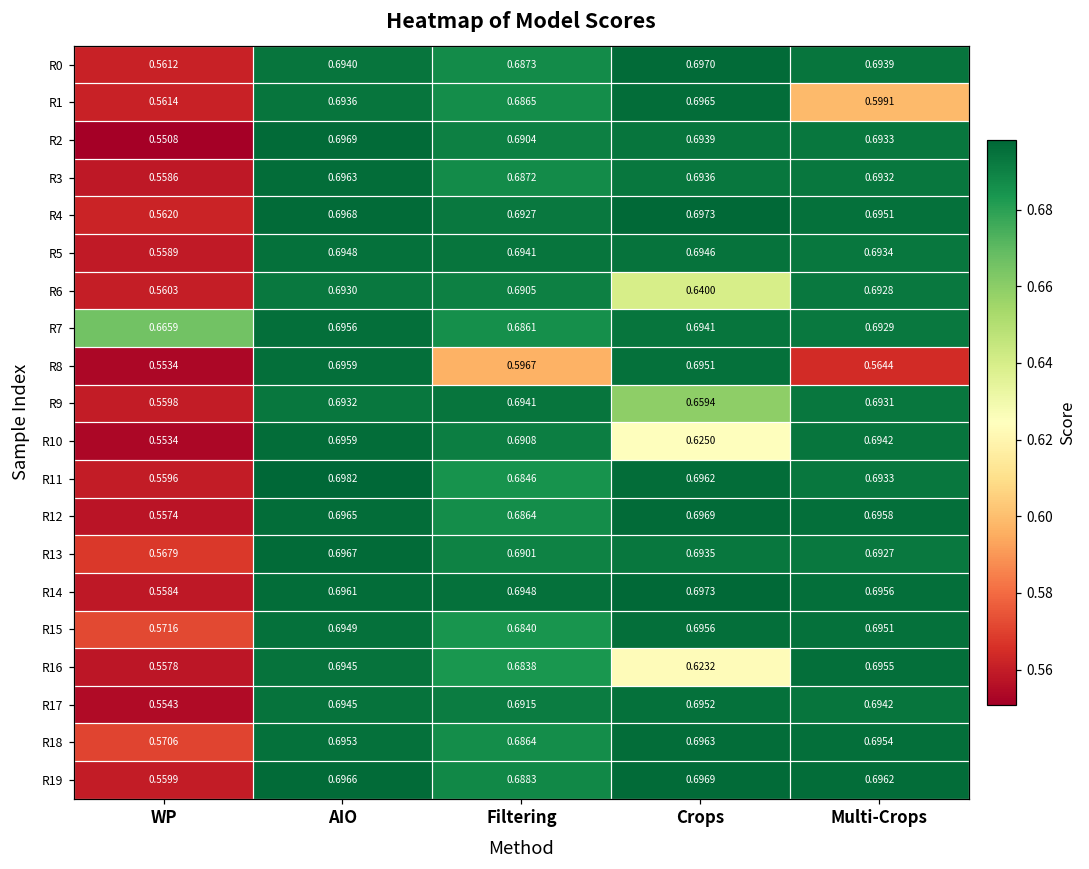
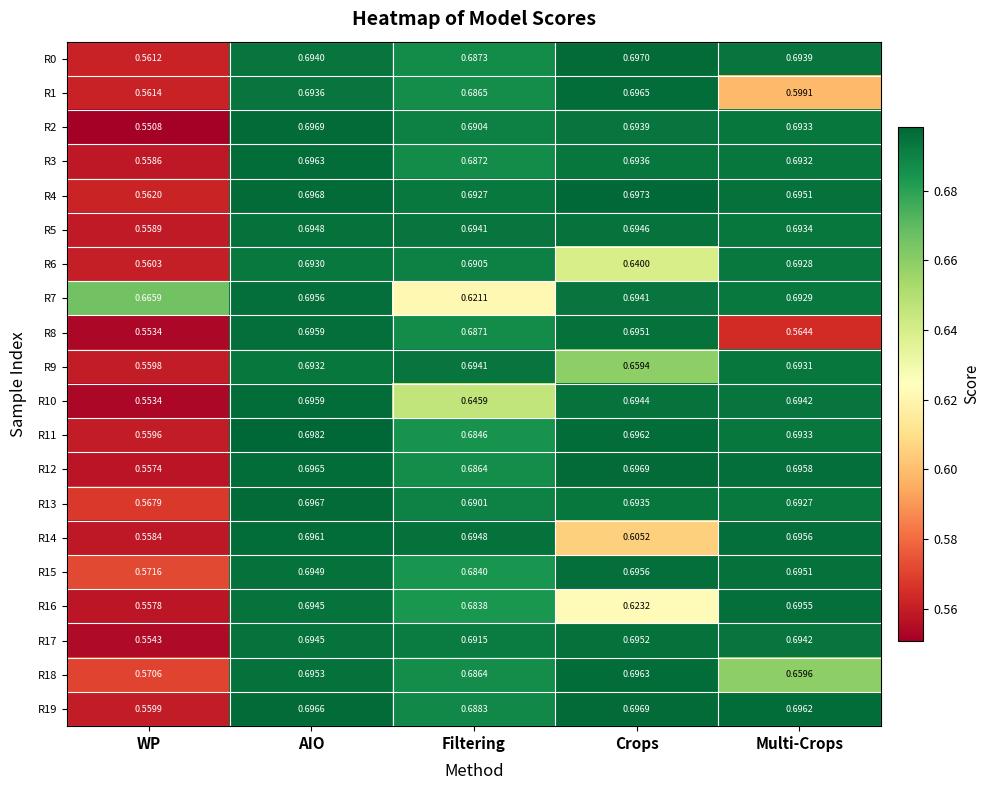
  {
    "R0": {
      "WP": 0.5612,
      "AIO": 0.6940,
      "Filtering": 0.6873,
      "Crops": 0.6970,
      "Multi-Crops": 0.6939
    },
    "R1": {
      "WP": 0.5614,
      "AIO": 0.6936,
      "Filtering": 0.6865,
      "Crops": 0.6965,
      "Multi-Crops": 0.5991
    },
    "R2": {
      "WP": 0.5508,
      "AIO": 0.6969,
      "Filtering": 0.6904,
      "Crops": 0.6939,
      "Multi-Crops": 0.6933
    },
    "R3": {
      "WP": 0.5586,
      "AIO": 0.6963,
      "Filtering": 0.6872,
      "Crops": 0.6936,
      "Multi-Crops": 0.6932
    },
    "R4": {
      "WP": 0.5620,
      "AIO": 0.6968,
      "Filtering": 0.6927,
      "Crops": 0.6973,
      "Multi-Crops": 0.6951
    },
    "R5": {
      "WP": 0.5589,
      "AIO": 0.6948,
      "Filtering": 0.6941,
      "Crops": 0.6946,
      "Multi-Crops": 0.6934
    },
    "R6": {
      "WP": 0.5603,
      "AIO": 0.6930,
      "Filtering": 0.6905,
      "Crops": 0.6400,
      "Multi-Crops": 0.6928
    },
    "R7": {
      "WP": 0.6659,
      "AIO": 0.6956,
-     "Filtering": 0.6861,
+     "Filtering": 0.6211,
      "Crops": 0.6941,
      "Multi-Crops": 0.6929
    },
    "R8": {
      "WP": 0.5534,
      "AIO": 0.6959,
-     "Filtering": 0.5967,
+     "Filtering": 0.6871,
      "Crops": 0.6951,
      "Multi-Crops": 0.5644
    },
    "R9": {
      "WP": 0.5598,
      "AIO": 0.6932,
      "Filtering": 0.6941,
      "Crops": 0.6594,
      "Multi-Crops": 0.6931
    },
    "R10": {
      "WP": 0.5534,
      "AIO": 0.6959,
-     "Filtering": 0.6908,
-     "Crops": 0.6250,
+     "Filtering": 0.6459,
+     "Crops": 0.6944,
      "Multi-Crops": 0.6942
    },
    "R11": {
      "WP": 0.5596,
      "AIO": 0.6982,
      "Filtering": 0.6846,
      "Crops": 0.6962,
      "Multi-Crops": 0.6933
    },
    "R12": {
      "WP": 0.5574,
      "AIO": 0.6965,
      "Filtering": 0.6864,
      "Crops": 0.6969,
      "Multi-Crops": 0.6958
    },
    "R13": {
      "WP": 0.5679,
      "AIO": 0.6967,
      "Filtering": 0.6901,
      "Crops": 0.6935,
      "Multi-Crops": 0.6927
    },
    "R14": {
      "WP": 0.5584,
      "AIO": 0.6961,
      "Filtering": 0.6948,
-     "Crops": 0.6973,
+     "Crops": 0.6052,
      "Multi-Crops": 0.6956
    },
    "R15": {
      "WP": 0.5716,
      "AIO": 0.6949,
      "Filtering": 0.6840,
      "Crops": 0.6956,
      "Multi-Crops": 0.6951
    },
    "R16": {
      "WP": 0.5578,
      "AIO": 0.6945,
      "Filtering": 0.6838,
      "Crops": 0.6232,
      "Multi-Crops": 0.6955
    },
    "R17": {
      "WP": 0.5543,
      "AIO": 0.6945,
      "Filtering": 0.6915,
      "Crops": 0.6952,
      "Multi-Crops": 0.6942
    },
    "R18": {
      "WP": 0.5706,
      "AIO": 0.6953,
      "Filtering": 0.6864,
      "Crops": 0.6963,
-     "Multi-Crops": 0.6954
+     "Multi-Crops": 0.6596
    },
    "R19": {
      "WP": 0.5599,
      "AIO": 0.6966,
      "Filtering": 0.6883,
      "Crops": 0.6969,
      "Multi-Crops": 0.6962
    }
  }
